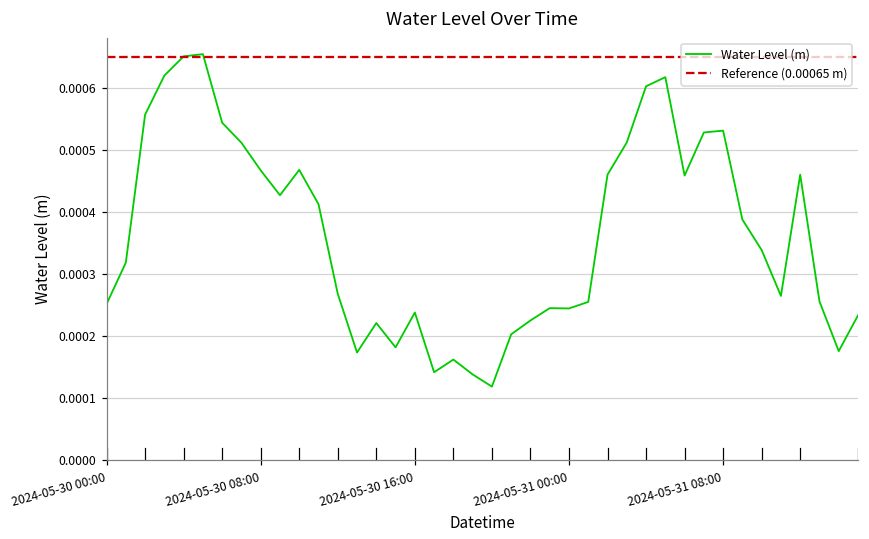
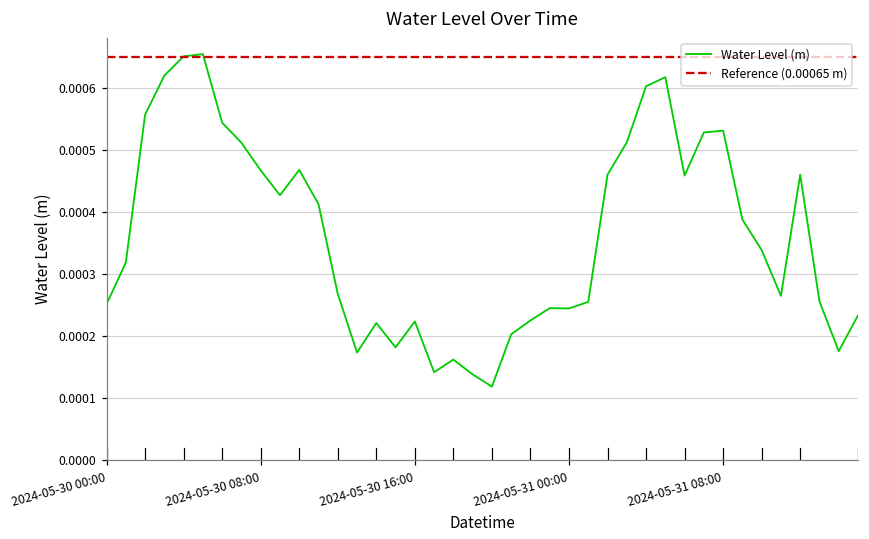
  {
    "2024-05-30 00:00": 0.00025,
    "2024-05-30 08:00": 0.00047,
-   "2024-05-30 16:00": 0.00024,
+   "2024-05-30 16:00": 0.00022,
    "2024-05-31 00:00": 0.00024,
    "2024-05-31 08:00": 0.00053
  }
